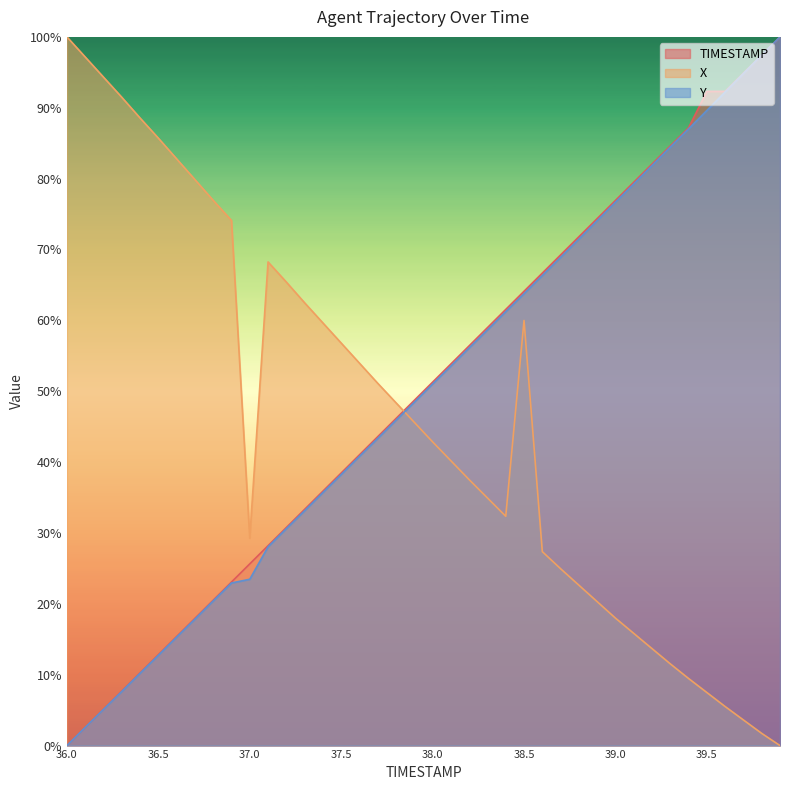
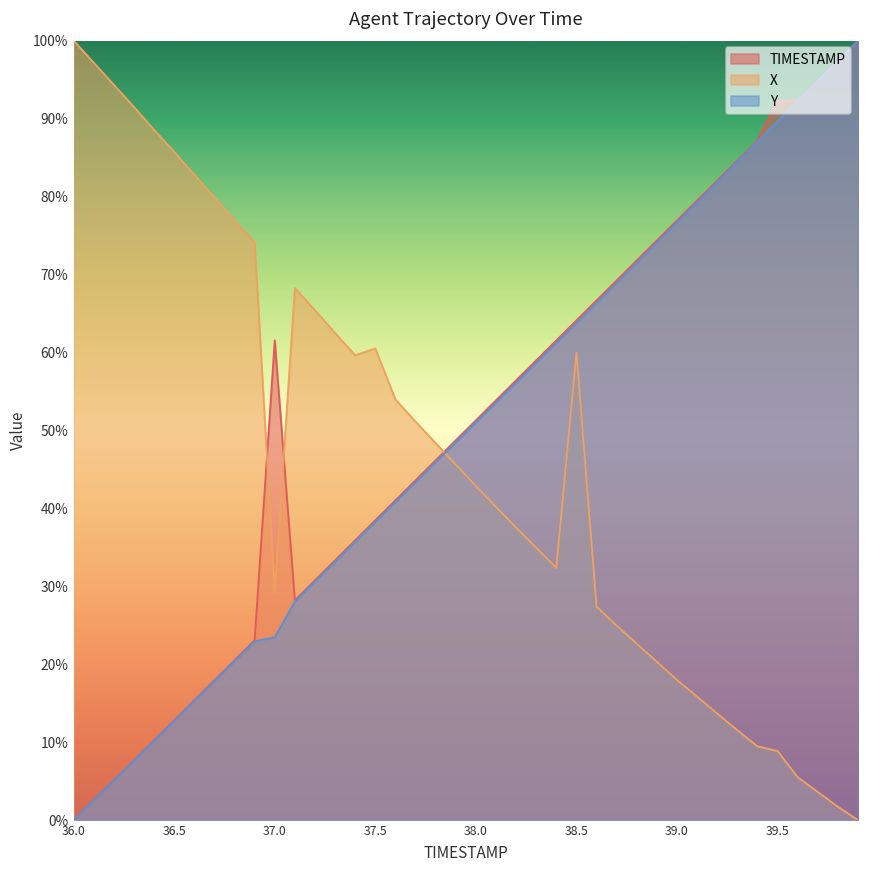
  {
    "TIMESTAMP": {
-     "37.0": "26%"
+     "37.0": "62%"
    },
    "X": {
      "36.0": "100%",
      "36.5": "86%",
      "37.0": "29%",
-     "37.5": "57%",
+     "37.5": "60%",
      "38.0": "43%",
      "38.5": "60%",
      "39.0": "18%",
-     "39.5": "7%"
+     "39.5": "9%"
    },
    "Y": {
      "37.0": "23%",
      "39.5": "90%"
    }
  }
